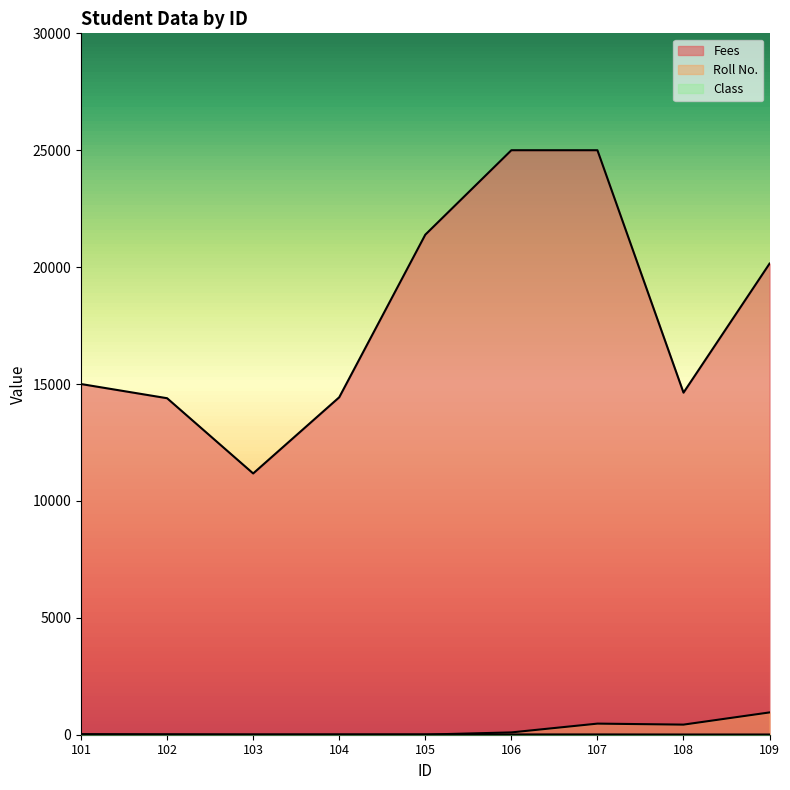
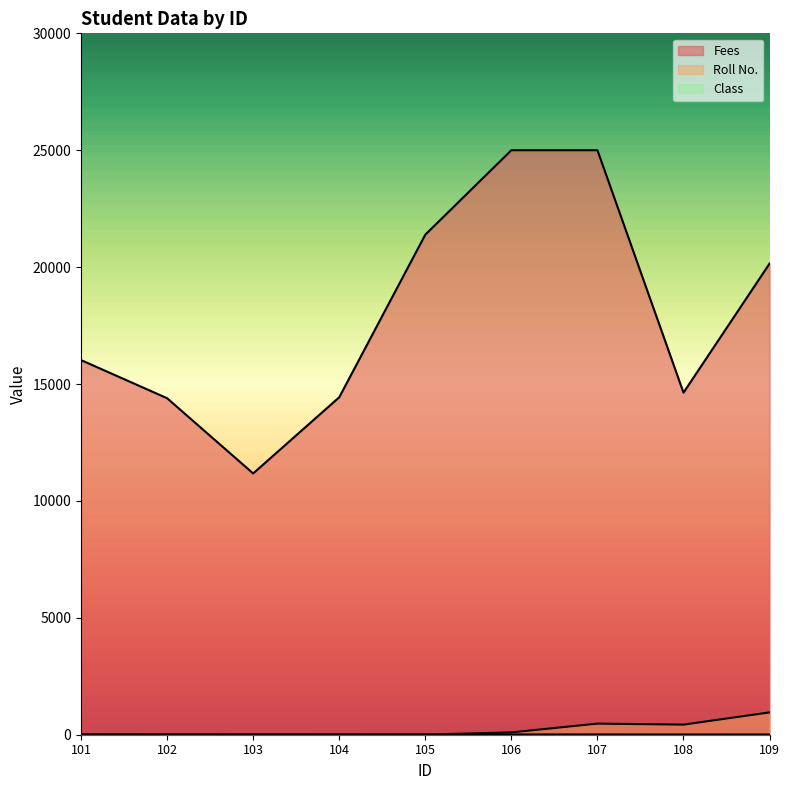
  {
    "Fees": {
-     "101": 15000,
+     "101": 16000,
      "102": 14400,
      "103": 11200,
      "104": 14400,
      "105": 21400,
      "106": 25000,
      "107": 25000,
      "108": 14600,
      "109": 20200
    },
    "Roll No.": {
      "107": 500,
      "108": 400,
      "109": 1000
    },
    "Class": {
      "107": 0,
      "108": 0,
      "109": 0
    }
  }
